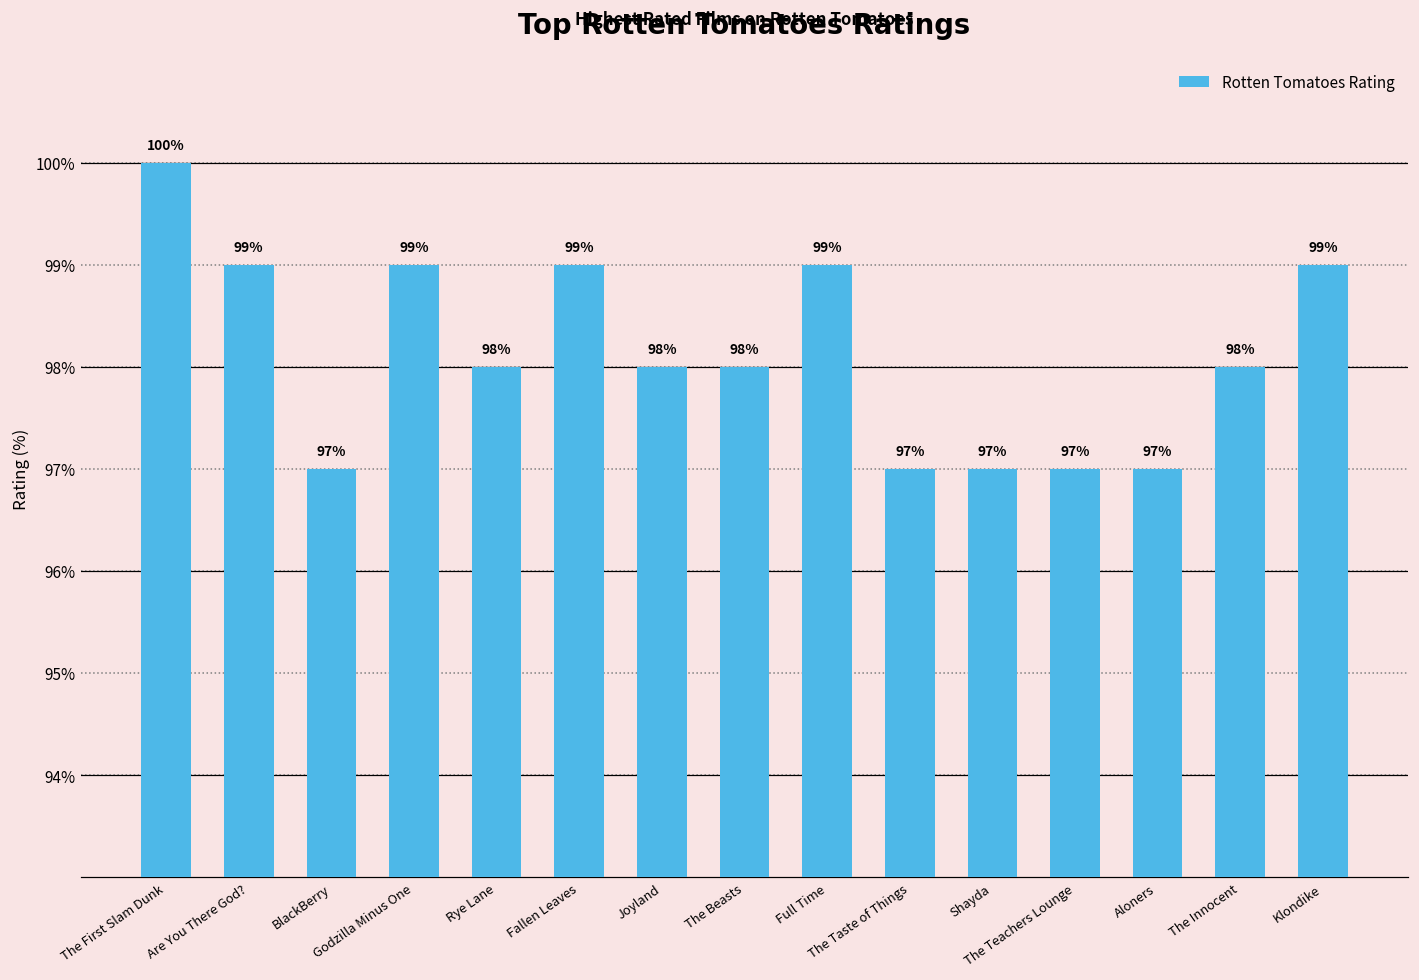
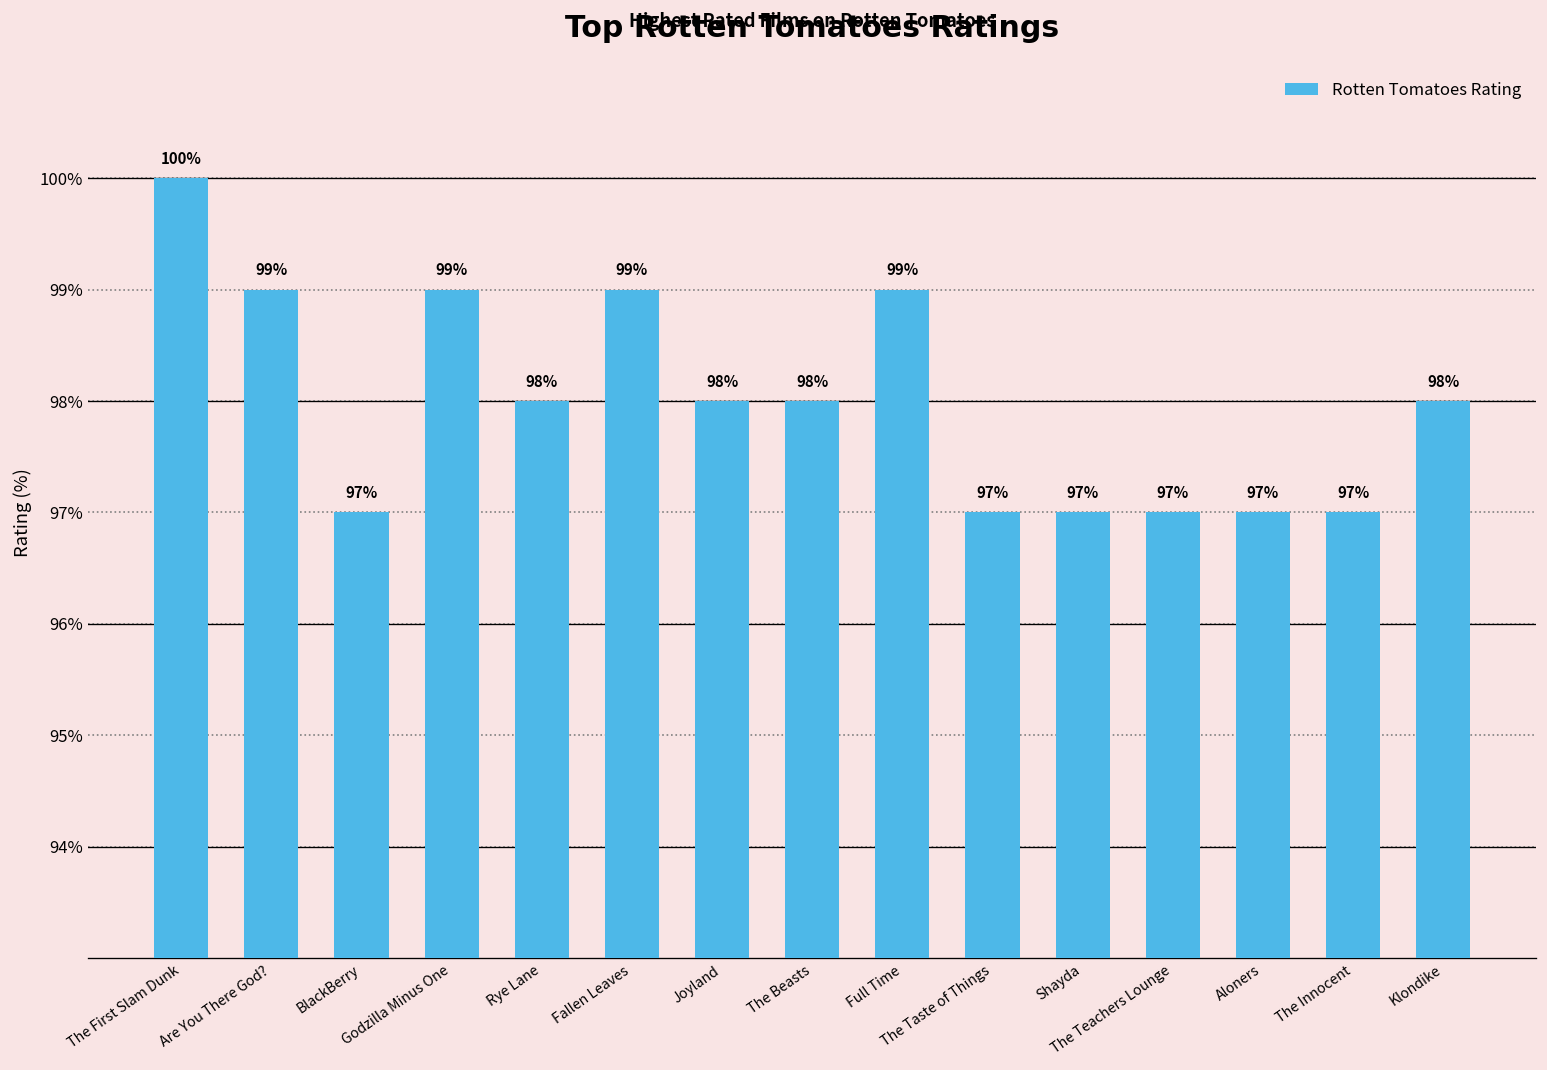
  {
    "The First Slam Dunk": "100%",
    "Are You There God?": "99%",
    "BlackBerry": "97%",
    "Godzilla Minus One": "99%",
    "Rye Lane": "98%",
    "Fallen Leaves": "99%",
    "Joyland": "98%",
    "The Beasts": "98%",
    "Full Time": "99%",
    "The Taste of Things": "97%",
    "Shayda": "97%",
    "The Teachers Lounge": "97%",
    "Aloners": "97%",
-   "The Innocent": "98%",
-   "Klondike": "99%"
+   "The Innocent": "97%",
+   "Klondike": "98%"
  }
